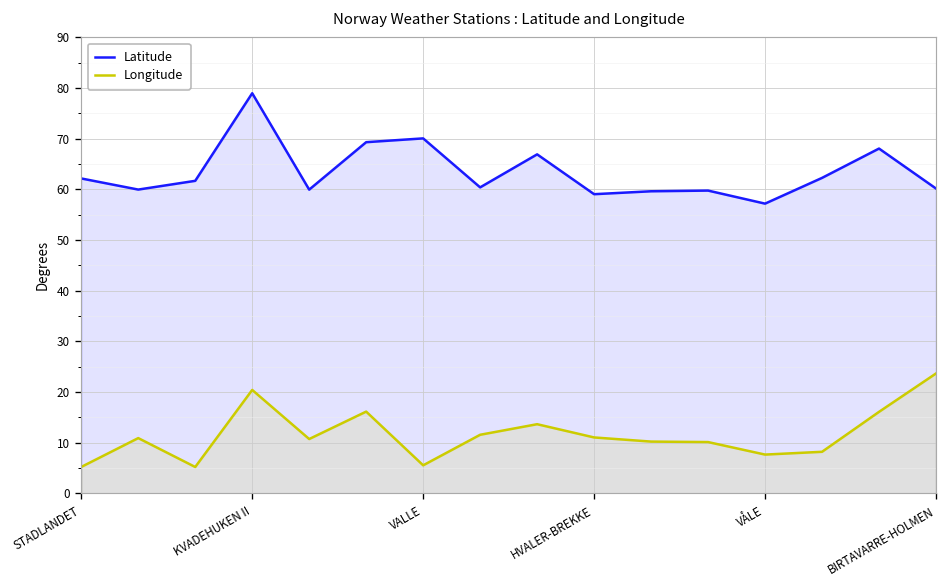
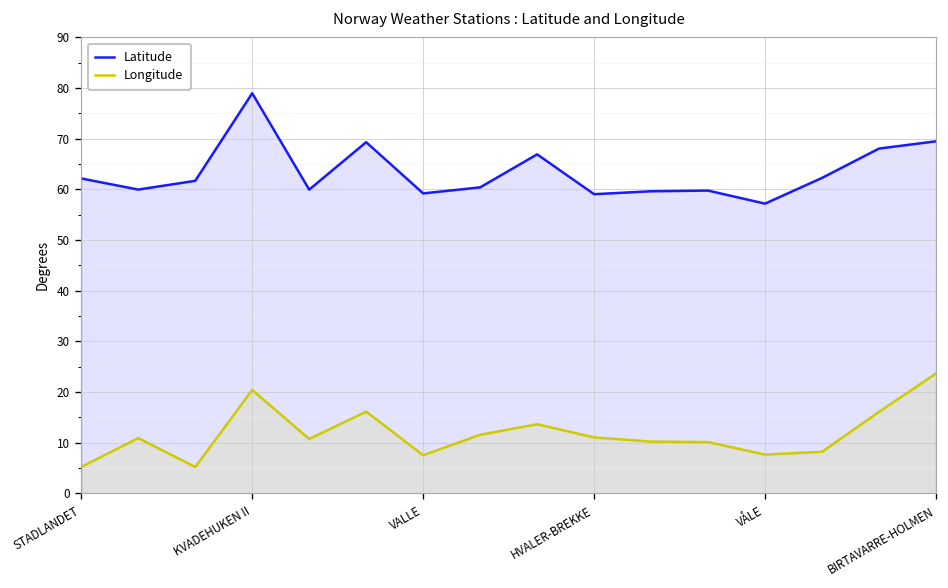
  {
    "Latitude": {
      "STADLANDET": 62,
      "KVADEHUKEN II": 79,
-     "VALLE": 70,
+     "VALLE": 59,
      "HVALER-BREKKE": 59,
      "VÅLE": 57,
-     "BIRTAVARRE-HOLMEN": 60
+     "BIRTAVARRE-HOLMEN": 69
    },
    "Longitude": {
      "STADLANDET": 5,
      "KVADEHUKEN II": 20,
-     "VALLE": 6,
+     "VALLE": 8,
      "HVALER-BREKKE": 11,
      "VÅLE": 8,
      "BIRTAVARRE-HOLMEN": 24
    }
  }
